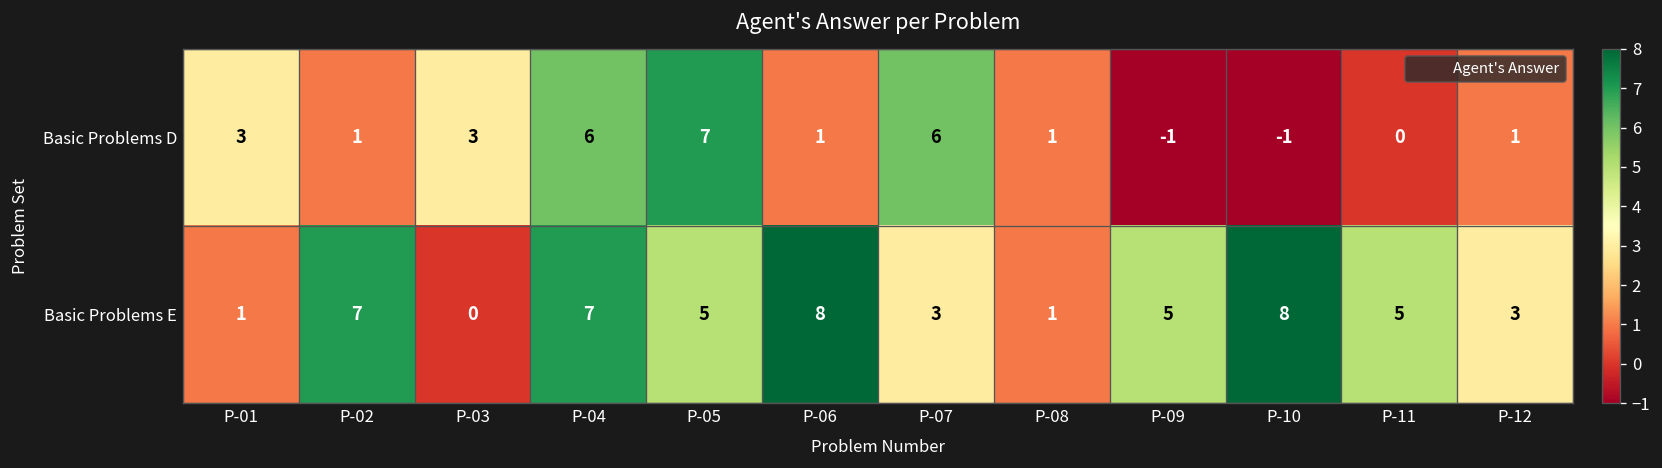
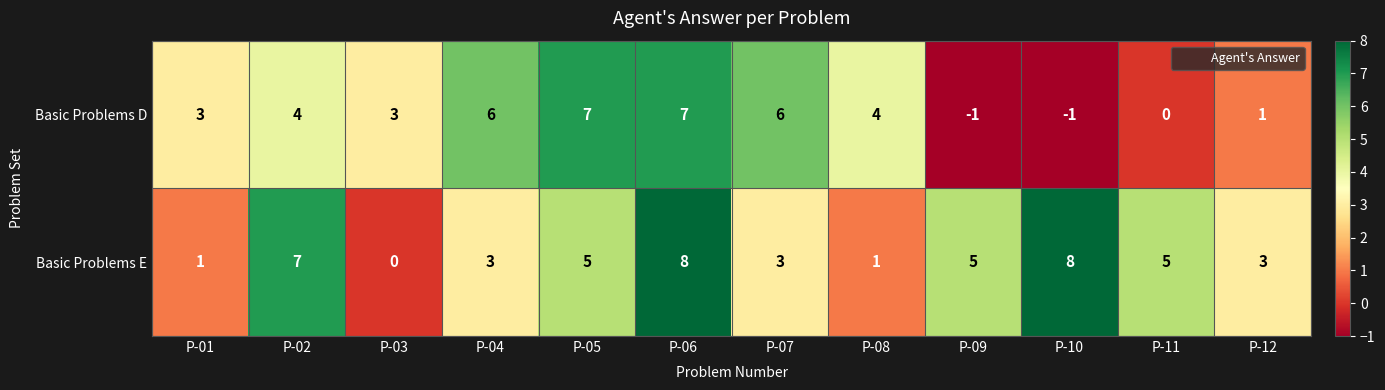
  {
    "Basic Problems D": {
      "P-01": 3,
-     "P-02": 1,
+     "P-02": 4,
      "P-03": 3,
      "P-04": 6,
      "P-05": 7,
-     "P-06": 1,
+     "P-06": 7,
      "P-07": 6,
-     "P-08": 1,
+     "P-08": 4,
      "P-09": -1,
      "P-10": -1,
      "P-11": 0,
      "P-12": 1
    },
    "Basic Problems E": {
      "P-01": 1,
      "P-02": 7,
      "P-03": 0,
-     "P-04": 7,
+     "P-04": 3,
      "P-05": 5,
      "P-06": 8,
      "P-07": 3,
      "P-08": 1,
      "P-09": 5,
      "P-10": 8,
      "P-11": 5,
      "P-12": 3
    }
  }
